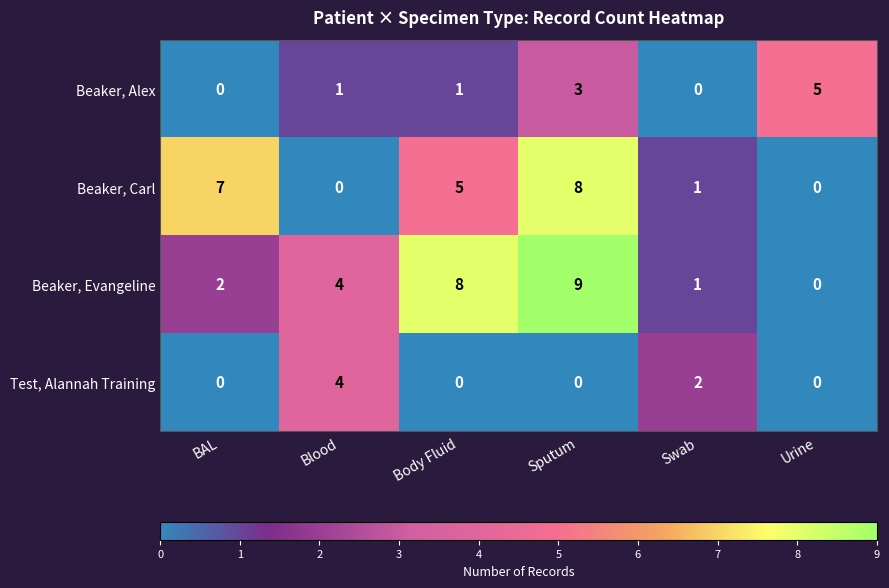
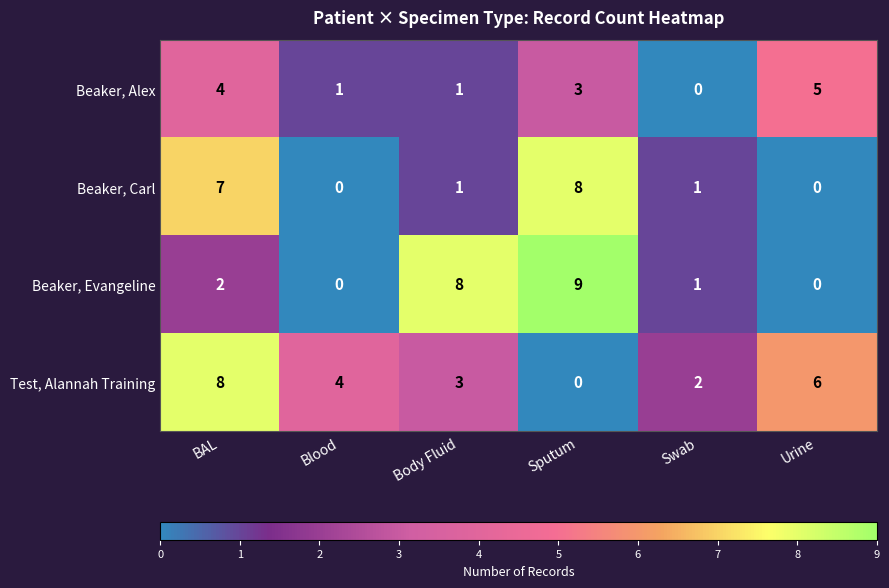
  {
    "Beaker, Alex": {
-     "BAL": 0,
+     "BAL": 4,
      "Blood": 1,
      "Body Fluid": 1,
      "Sputum": 3,
      "Swab": 0,
      "Urine": 5
    },
    "Beaker, Carl": {
      "BAL": 7,
      "Blood": 0,
-     "Body Fluid": 5,
+     "Body Fluid": 1,
      "Sputum": 8,
      "Swab": 1,
      "Urine": 0
    },
    "Beaker, Evangeline": {
      "BAL": 2,
-     "Blood": 4,
+     "Blood": 0,
      "Body Fluid": 8,
      "Sputum": 9,
      "Swab": 1,
      "Urine": 0
    },
    "Test, Alannah Training": {
-     "BAL": 0,
+     "BAL": 8,
      "Blood": 4,
-     "Body Fluid": 0,
+     "Body Fluid": 3,
      "Sputum": 0,
      "Swab": 2,
-     "Urine": 0
+     "Urine": 6
    }
  }
